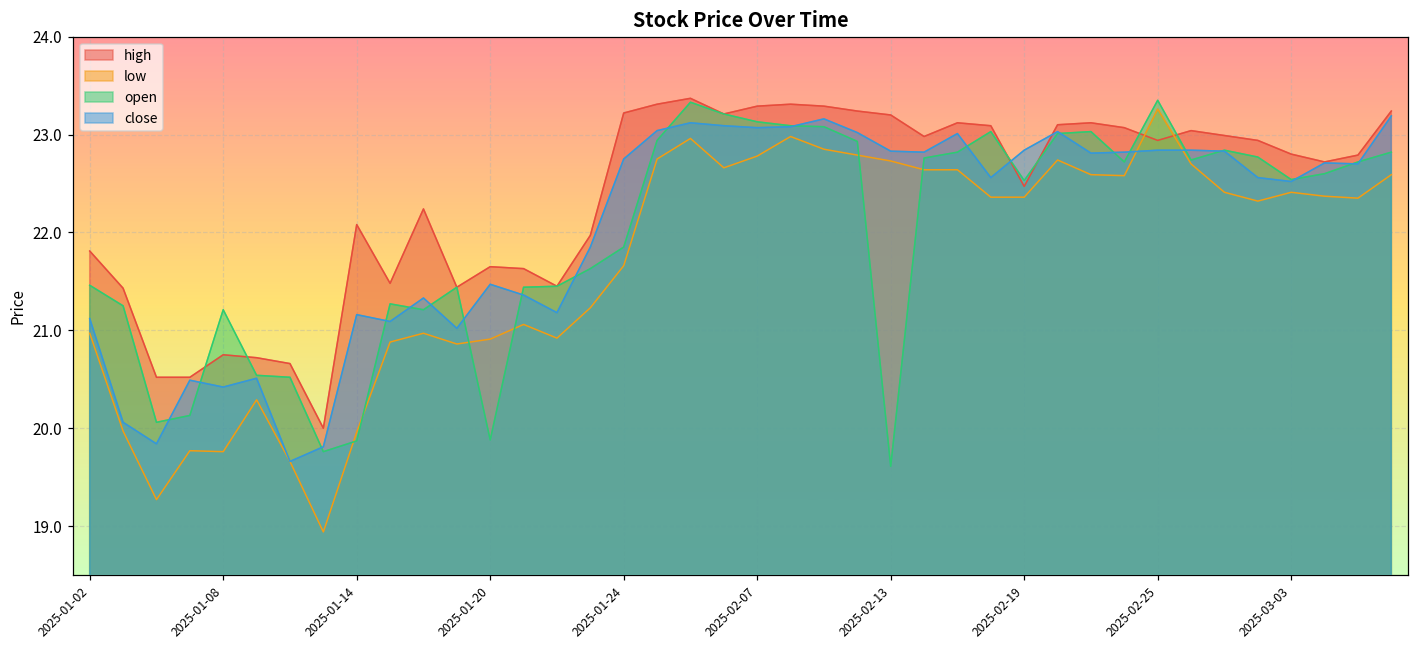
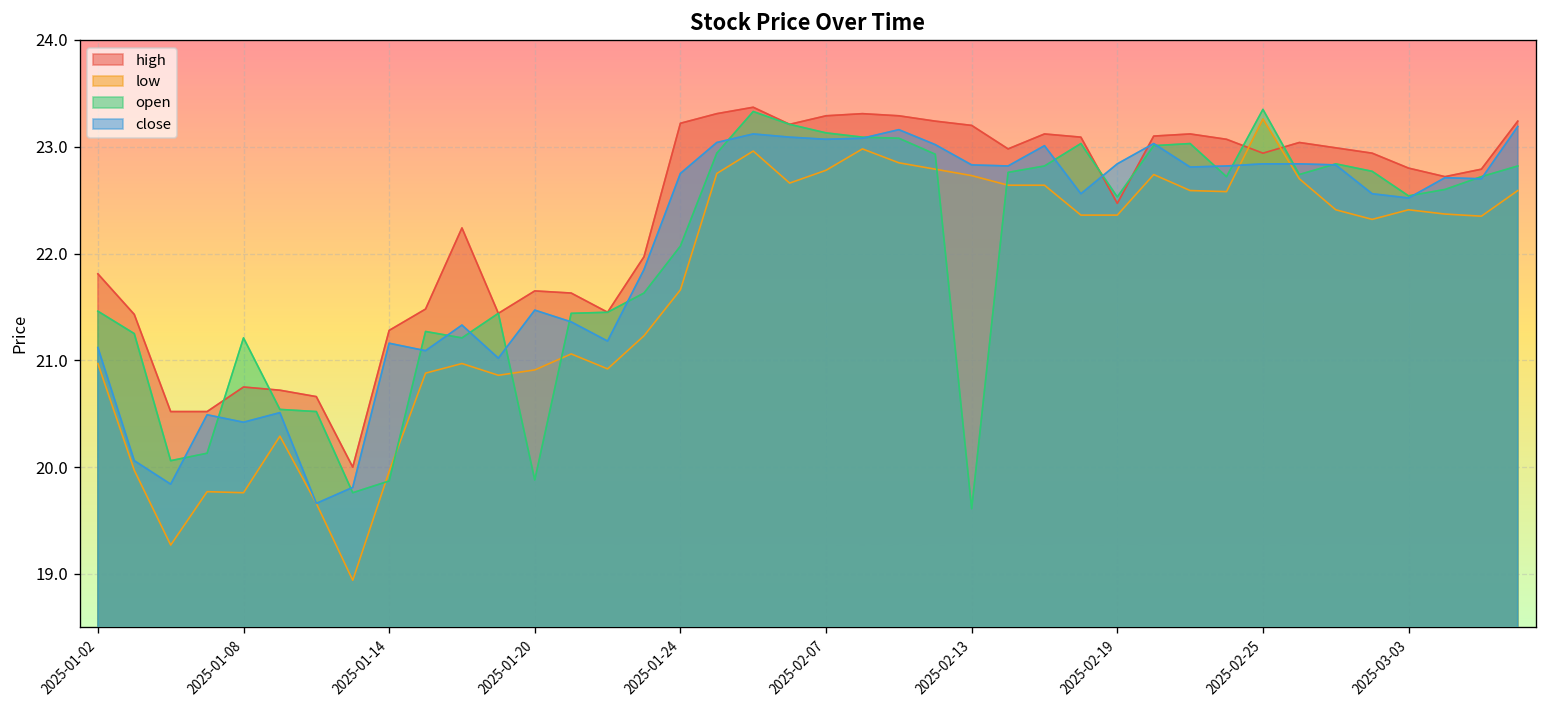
  {
    "high": {
      "2025-01-02": 21.8,
      "2025-01-08": 20.8,
-     "2025-01-14": 22.1,
+     "2025-01-14": 21.3,
      "2025-01-20": 21.7,
      "2025-01-24": 23.2,
      "2025-02-07": 23.3,
      "2025-02-13": 23.2,
      "2025-02-19": 22.5,
      "2025-02-25": 22.9,
      "2025-03-03": 22.8
    },
    "low": {
      "2025-01-02": 21.0,
      "2025-01-08": 19.8,
      "2025-01-14": 20.0,
      "2025-01-20": 20.9,
      "2025-01-24": 21.7,
      "2025-02-07": 22.8,
      "2025-02-13": 22.7,
      "2025-02-19": 22.4,
      "2025-02-25": 23.3,
      "2025-03-03": 22.4
    },
    "open": {
      "2025-01-02": 21.5,
      "2025-01-08": 21.2,
      "2025-01-14": 19.9,
      "2025-01-20": 19.9,
-     "2025-01-24": 21.9,
+     "2025-01-24": 22.1,
      "2025-02-07": 23.1,
      "2025-02-13": 19.6,
      "2025-02-19": 22.5,
      "2025-02-25": 23.4
    },
    "close": {
      "2025-01-02": 21.1,
      "2025-01-08": 20.4,
      "2025-01-14": 21.2,
      "2025-01-20": 21.5,
      "2025-01-24": 22.8,
      "2025-02-07": 23.1,
      "2025-02-13": 22.8,
      "2025-02-19": 22.8,
      "2025-02-25": 22.8
    }
  }
